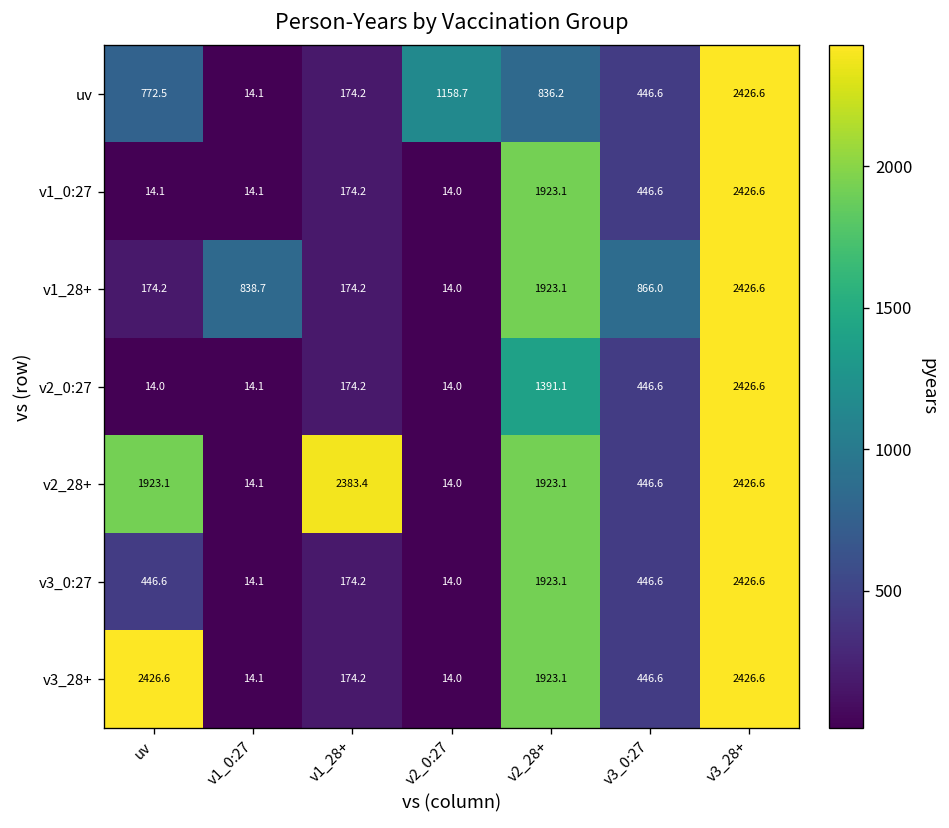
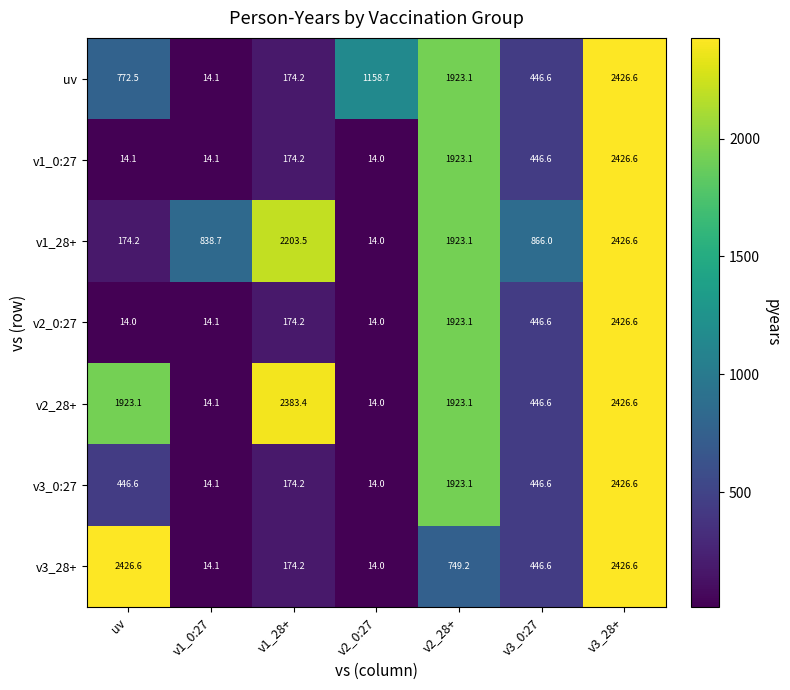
  {
    "uv": {
      "uv": 772.5,
      "v1_0:27": 14.1,
      "v1_28+": 174.2,
      "v2_0:27": 1158.7,
-     "v2_28+": 836.2,
+     "v2_28+": 1923.1,
      "v3_0:27": 446.6,
      "v3_28+": 2426.6
    },
    "v1_0:27": {
      "uv": 14.1,
      "v1_0:27": 14.1,
      "v1_28+": 174.2,
      "v2_0:27": 14.0,
      "v2_28+": 1923.1,
      "v3_0:27": 446.6,
      "v3_28+": 2426.6
    },
    "v1_28+": {
      "uv": 174.2,
      "v1_0:27": 838.7,
-     "v1_28+": 174.2,
+     "v1_28+": 2203.5,
      "v2_0:27": 14.0,
      "v2_28+": 1923.1,
      "v3_0:27": 866.0,
      "v3_28+": 2426.6
    },
    "v2_0:27": {
      "uv": 14.0,
      "v1_0:27": 14.1,
      "v1_28+": 174.2,
      "v2_0:27": 14.0,
-     "v2_28+": 1391.1,
+     "v2_28+": 1923.1,
      "v3_0:27": 446.6,
      "v3_28+": 2426.6
    },
    "v2_28+": {
      "uv": 1923.1,
      "v1_0:27": 14.1,
      "v1_28+": 2383.4,
      "v2_0:27": 14.0,
      "v2_28+": 1923.1,
      "v3_0:27": 446.6,
      "v3_28+": 2426.6
    },
    "v3_0:27": {
      "uv": 446.6,
      "v1_0:27": 14.1,
      "v1_28+": 174.2,
      "v2_0:27": 14.0,
      "v2_28+": 1923.1,
      "v3_0:27": 446.6,
      "v3_28+": 2426.6
    },
    "v3_28+": {
      "uv": 2426.6,
      "v1_0:27": 14.1,
      "v1_28+": 174.2,
      "v2_0:27": 14.0,
-     "v2_28+": 1923.1,
+     "v2_28+": 749.2,
      "v3_0:27": 446.6,
      "v3_28+": 2426.6
    }
  }
